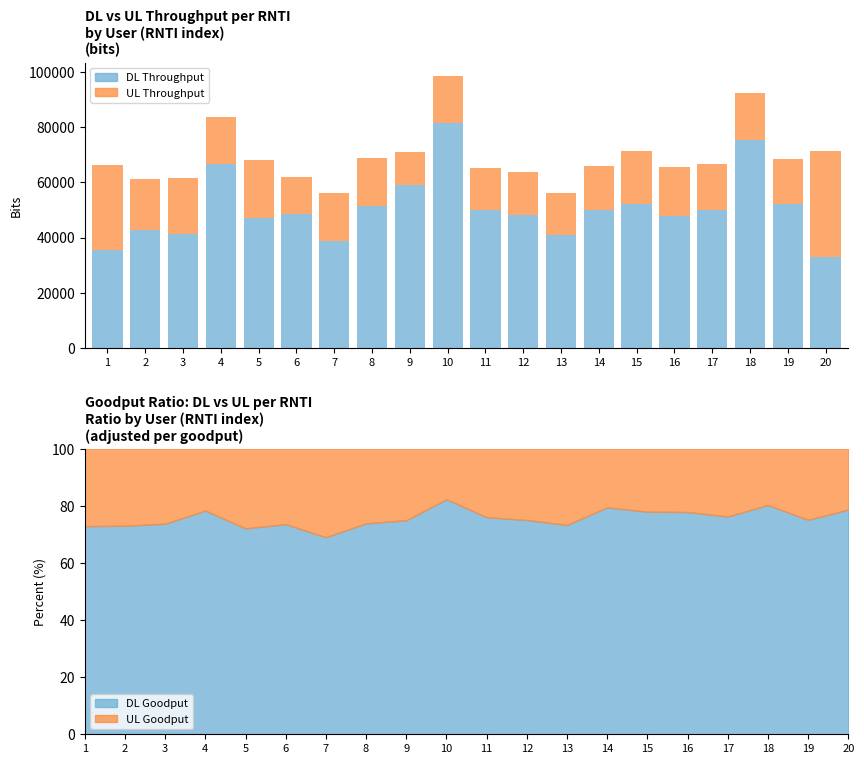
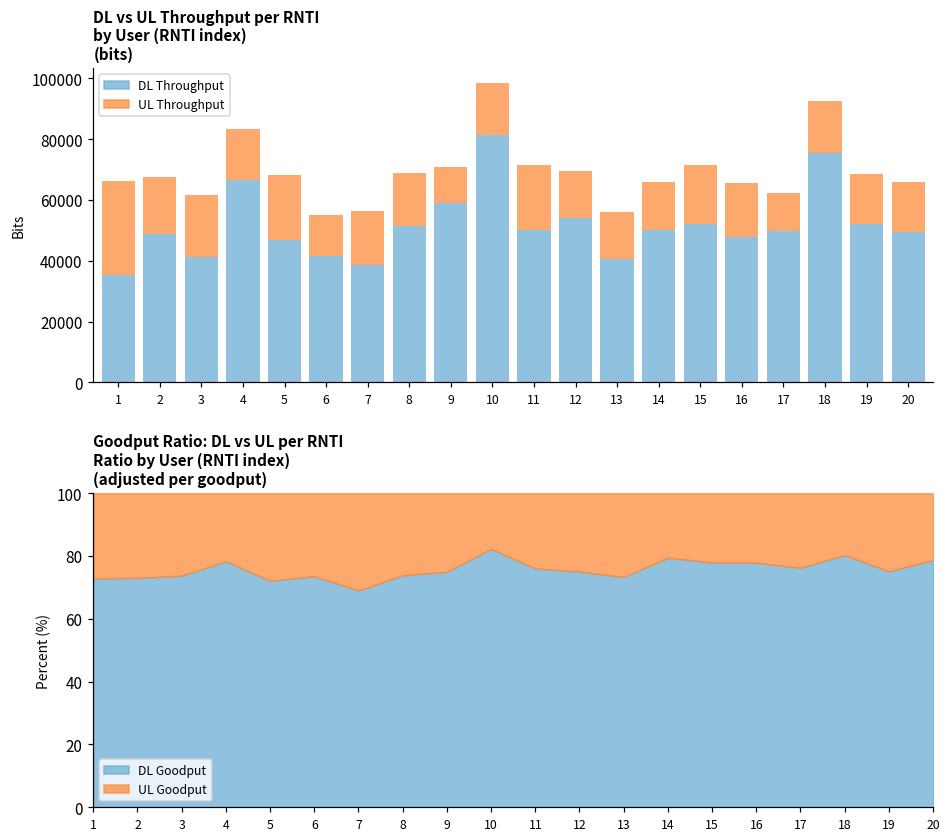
  {
    "DL vs UL Throughput per RNTI by User (RNTI index) (bits)": {
      "DL Throughput": {
        "1": 35000,
-       "2": 43000,
+       "2": 49000,
        "3": 41000,
        "4": 67000,
        "5": 47000,
-       "6": 48000,
+       "6": 42000,
        "7": 39000,
        "8": 51000,
        "9": 59000,
        "10": 81000,
        "11": 50000,
-       "12": 48000,
+       "12": 54000,
        "13": 41000,
        "14": 50000,
        "15": 52000,
        "16": 48000,
        "17": 50000,
        "18": 75000,
        "19": 52000,
-       "20": 33000
+       "20": 50000
      },
      "UL Throughput": {
        "1": 31000,
        "2": 19000,
        "3": 20000,
        "4": 17000,
        "5": 21000,
        "6": 14000,
        "7": 18000,
        "8": 18000,
        "9": 12000,
        "10": 17000,
-       "11": 15000,
+       "11": 21000,
        "12": 16000,
        "13": 15000,
        "14": 16000,
        "15": 19000,
        "16": 18000,
-       "17": 17000,
+       "17": 13000,
        "18": 17000,
        "19": 16000,
-       "20": 38000
+       "20": 16000
      }
    },
    "Goodput Ratio: DL vs UL per RNTI Ratio by User (RNTI index) (adjusted per goodput)": {
      "DL Goodput": {
        "1": 73,
        "2": 73,
        "3": 74,
        "4": 78,
        "5": 72,
        "6": 74,
        "7": 69,
        "8": 74,
        "9": 75,
        "10": 82,
        "11": 76,
        "12": 75,
        "13": 73,
        "14": 79,
        "15": 78,
        "16": 78,
        "17": 76,
        "18": 80,
        "19": 75,
        "20": 79
      },
      "UL Goodput": {
        "1": 27,
        "2": 27,
        "3": 26,
        "4": 22,
        "5": 28,
        "6": 26,
        "7": 31,
        "8": 26,
        "9": 25,
        "10": 18,
        "11": 24,
        "12": 25,
        "13": 27,
        "14": 21,
        "15": 22,
        "16": 22,
        "17": 24,
        "18": 20,
        "19": 25,
        "20": 21
      }
    }
  }
